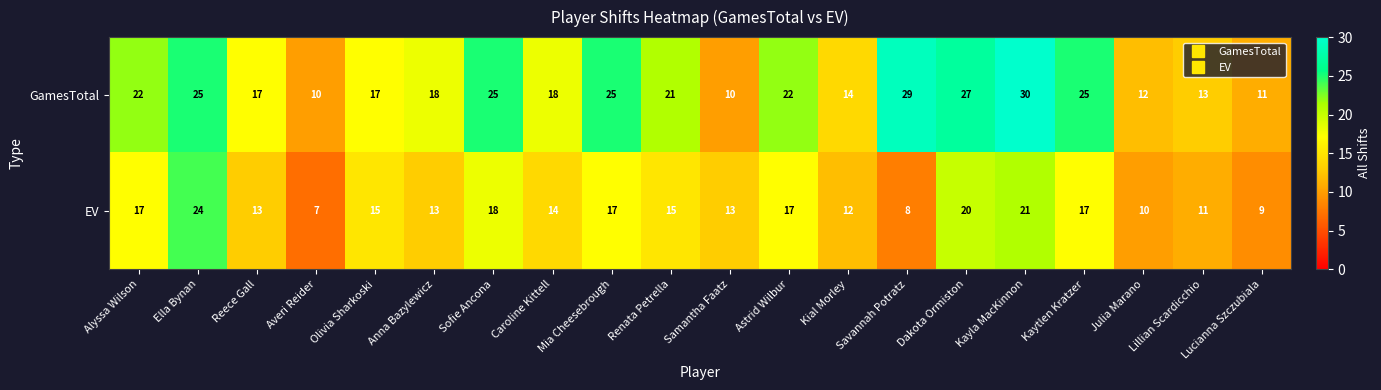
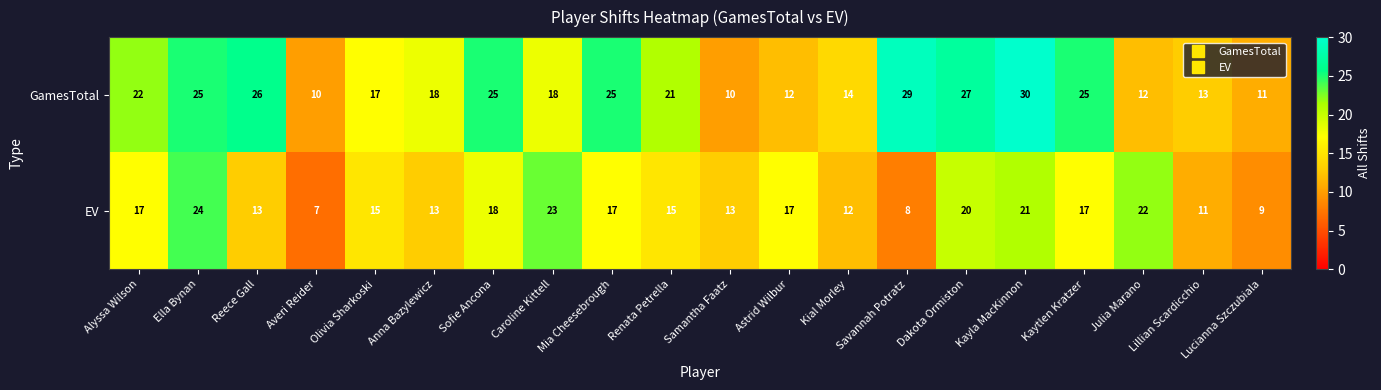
  {
    "GamesTotal": {
      "Alyssa Wilson": 22,
      "Ella Bynan": 25,
-     "Reece Gall": 17,
+     "Reece Gall": 26,
      "Averi Reider": 10,
      "Olivia Sharkoski": 17,
      "Anna Bazylewicz": 18,
      "Sofie Ancona": 25,
      "Caroline Kittell": 18,
      "Mia Cheesebrough": 25,
      "Renata Petrella": 21,
      "Samantha Faatz": 10,
-     "Astrid Wilbur": 22,
+     "Astrid Wilbur": 12,
      "Kial Morley": 14,
      "Savannah Potratz": 29,
      "Dakota Ormiston": 27,
      "Kayla MacKinnon": 30,
      "Kaytlen Kratzer": 25,
      "Julia Marano": 12,
      "Lillian Scardicchio": 13,
      "Lucianna Szczubiala": 11
    },
    "EV": {
      "Alyssa Wilson": 17,
      "Ella Bynan": 24,
      "Reece Gall": 13,
      "Averi Reider": 7,
      "Olivia Sharkoski": 15,
      "Anna Bazylewicz": 13,
      "Sofie Ancona": 18,
-     "Caroline Kittell": 14,
+     "Caroline Kittell": 23,
      "Mia Cheesebrough": 17,
      "Renata Petrella": 15,
      "Samantha Faatz": 13,
      "Astrid Wilbur": 17,
      "Kial Morley": 12,
      "Savannah Potratz": 8,
      "Dakota Ormiston": 20,
      "Kayla MacKinnon": 21,
      "Kaytlen Kratzer": 17,
-     "Julia Marano": 10,
+     "Julia Marano": 22,
      "Lillian Scardicchio": 11,
      "Lucianna Szczubiala": 9
    }
  }
